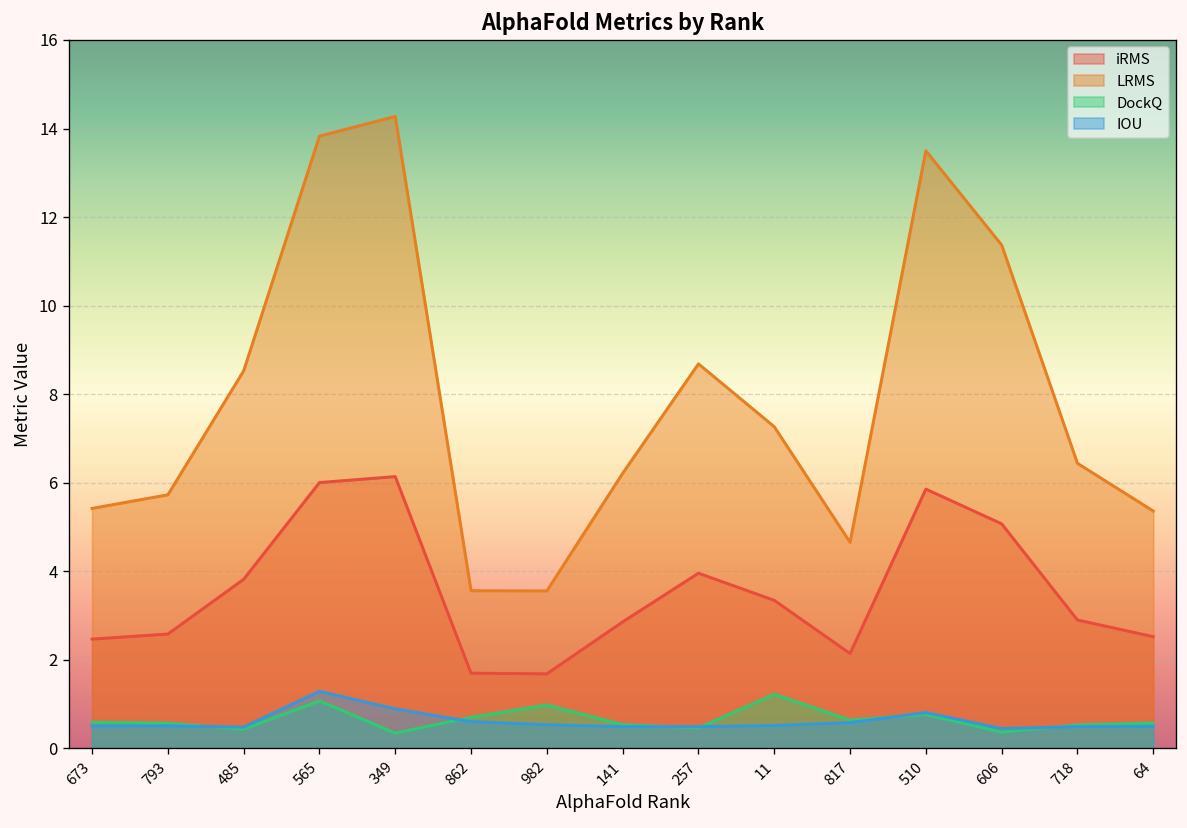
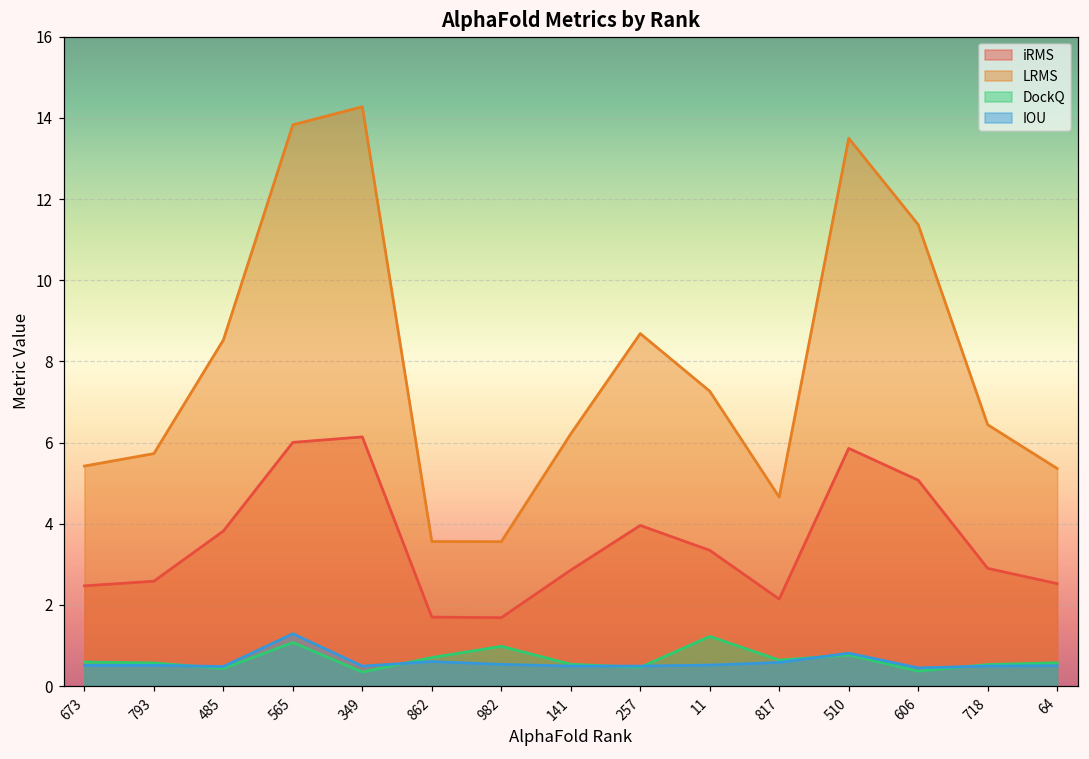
  {
    "DockQ": {
      "673": 0.6,
      "565": 1.1,
      "349": 0.3,
      "862": 0.7,
      "982": 1.0,
      "11": 1.2,
      "606": 0.4,
      "64": 0.6
    },
    "IOU": {
      "673": 0.5,
      "565": 1.3,
-     "349": 0.9,
+     "349": 0.5,
      "862": 0.6,
      "982": 0.5,
      "11": 0.5,
      "606": 0.4,
      "64": 0.5
    }
  }
